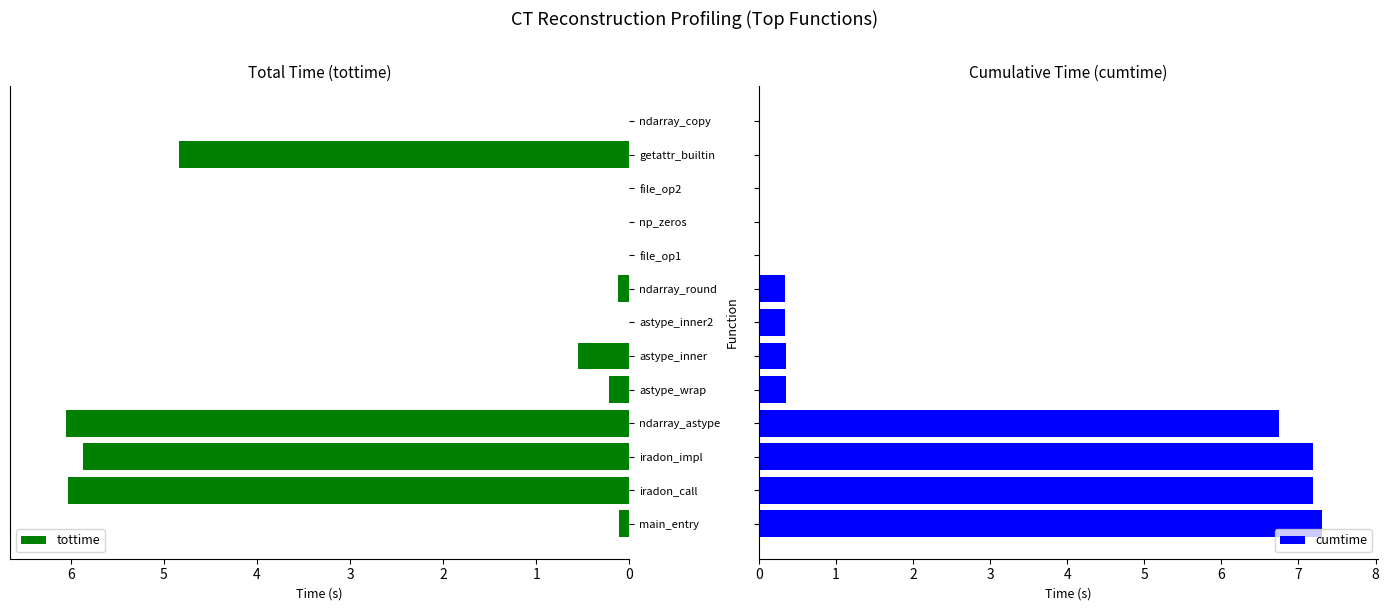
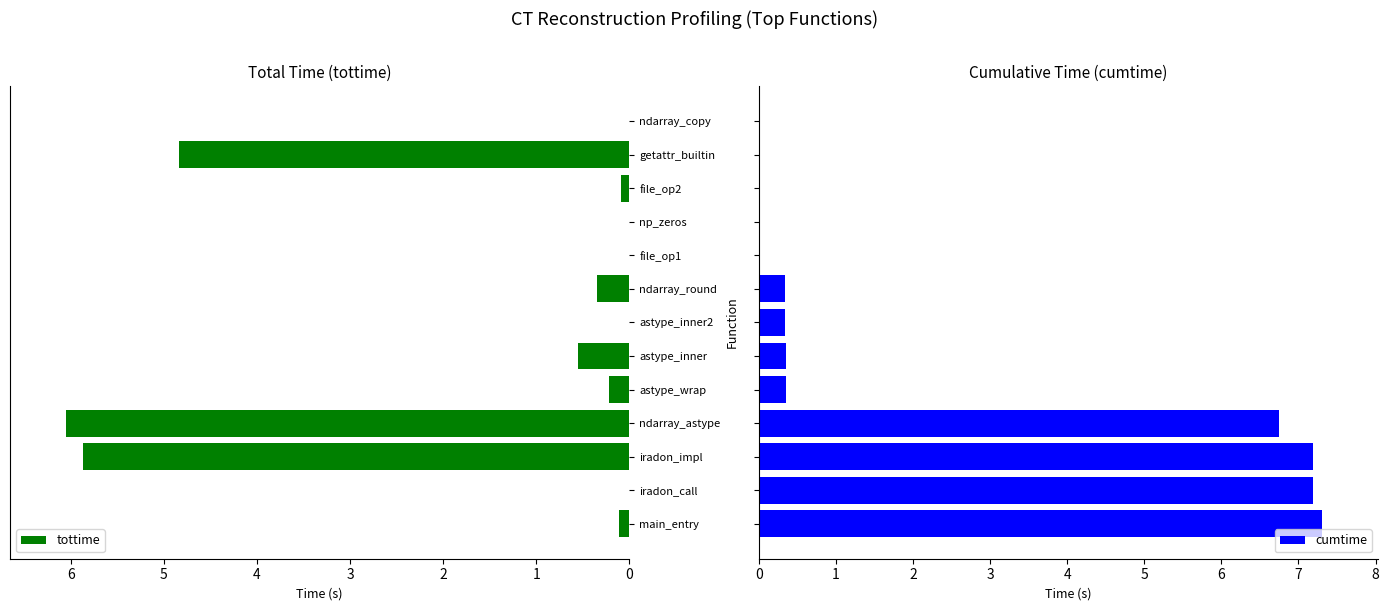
  {
    "Total Time (tottime)": {
      "getattr_builtin": 4.8,
-     "file_op2": 0.0,
-     "ndarray_round": 0.1,
+     "file_op2": 0.1,
+     "ndarray_round": 0.3,
      "astype_inner": 0.6,
      "astype_wrap": 0.2,
      "ndarray_astype": 6.0,
      "iradon_impl": 5.9,
-     "iradon_call": 6.0,
+     "iradon_call": 0.0,
      "main_entry": 0.1
    }
  }
